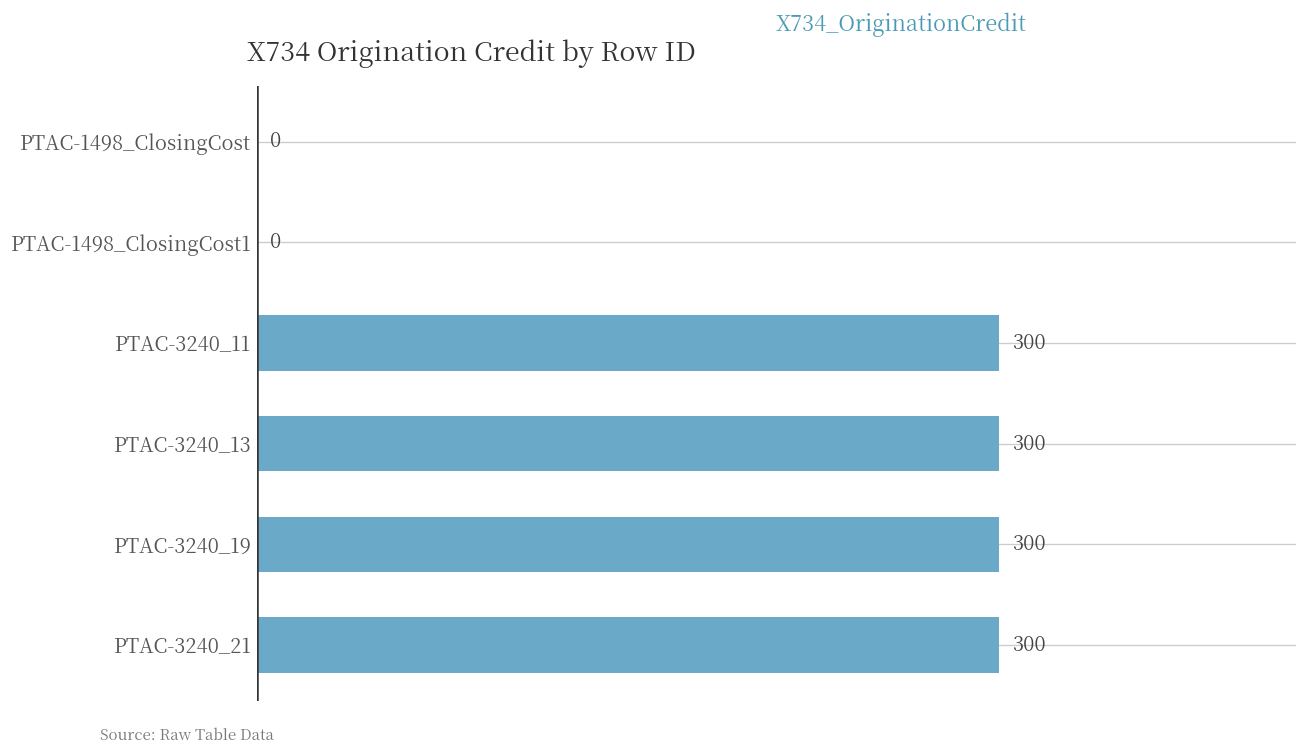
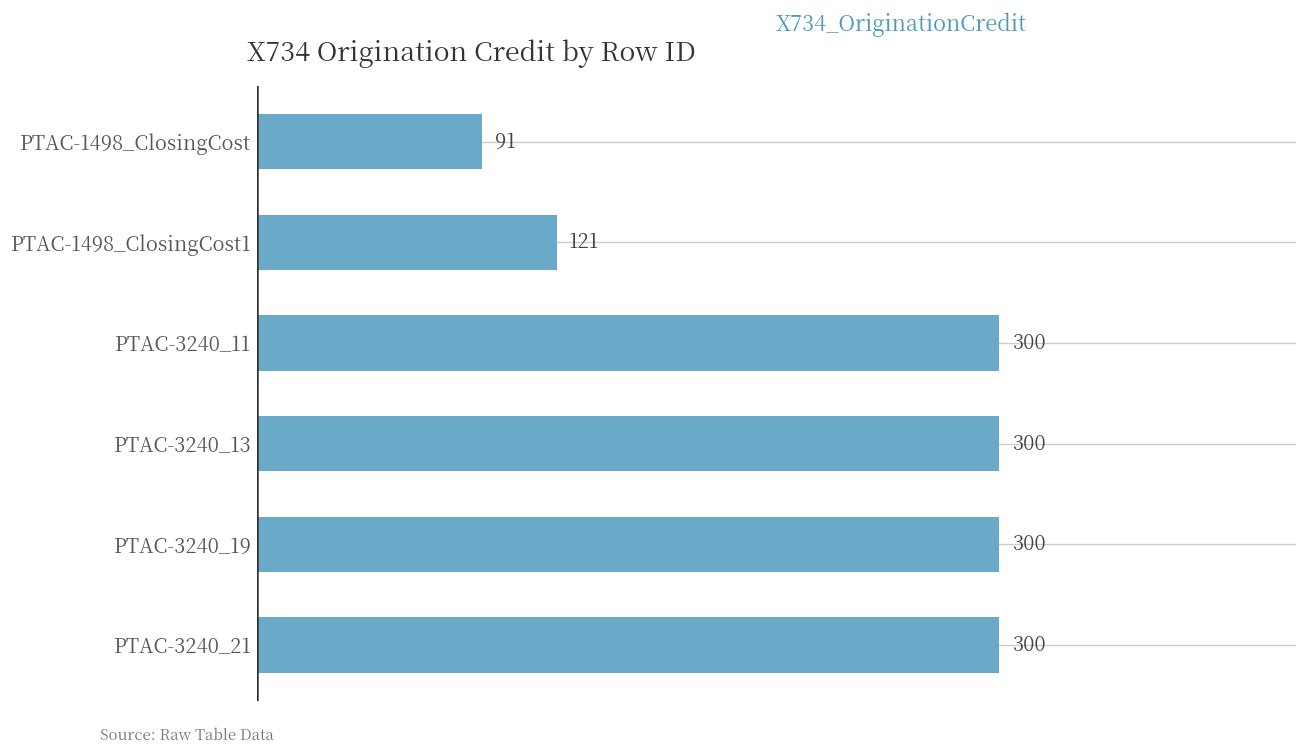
  {
-   "PTAC-1498_ClosingCost": 0,
-   "PTAC-1498_ClosingCost1": 0,
+   "PTAC-1498_ClosingCost": 91,
+   "PTAC-1498_ClosingCost1": 121,
    "PTAC-3240_11": 300,
    "PTAC-3240_13": 300,
    "PTAC-3240_19": 300,
    "PTAC-3240_21": 300
  }
